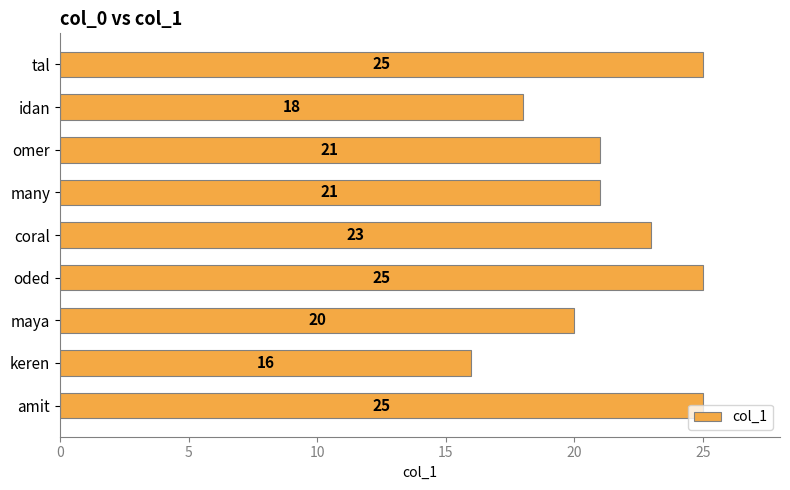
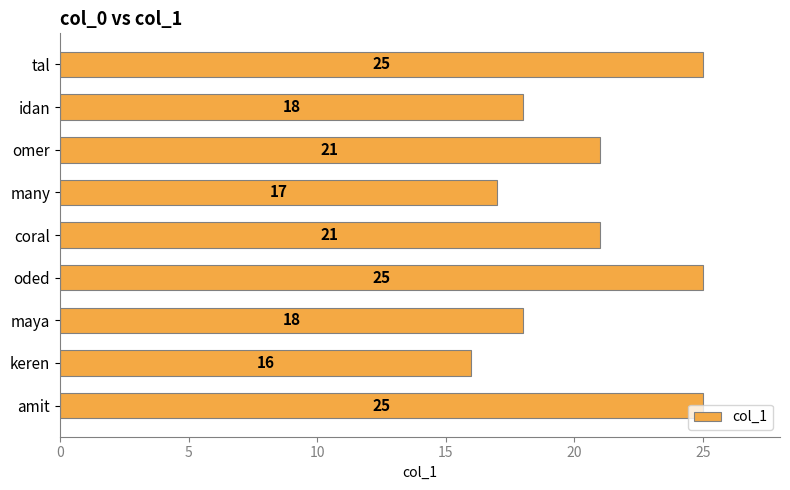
  {
    "tal": 25,
    "idan": 18,
    "omer": 21,
-   "many": 21,
-   "coral": 23,
+   "many": 17,
+   "coral": 21,
    "oded": 25,
-   "maya": 20,
+   "maya": 18,
    "keren": 16
  }
